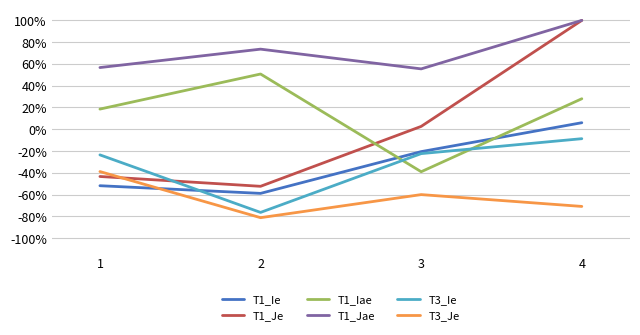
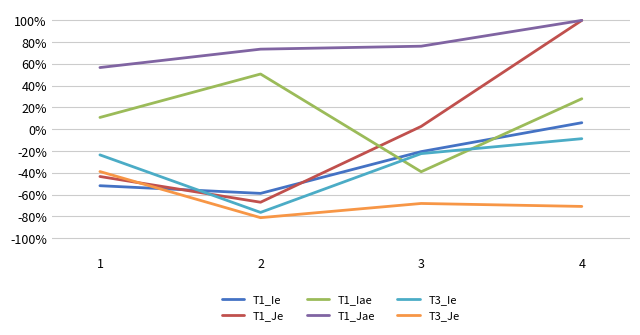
  {
    "T1_Je": {
      "1": "-43%",
-     "2": "-52%",
+     "2": "-67%",
      "3": "3%"
    },
    "T1_Iae": {
-     "1": "19%",
+     "1": "11%",
      "2": "51%",
      "3": "-39%",
      "4": "28%"
    },
    "T1_Jae": {
      "1": "57%",
      "2": "74%",
-     "3": "55%"
+     "3": "76%"
    },
    "T3_Je": {
      "1": "-39%",
      "2": "-81%",
-     "3": "-60%",
+     "3": "-68%",
      "4": "-71%"
    }
  }
